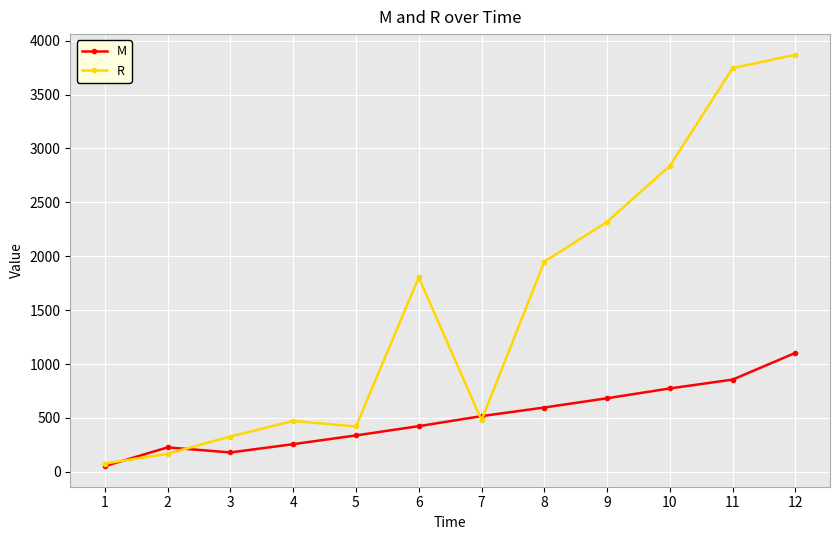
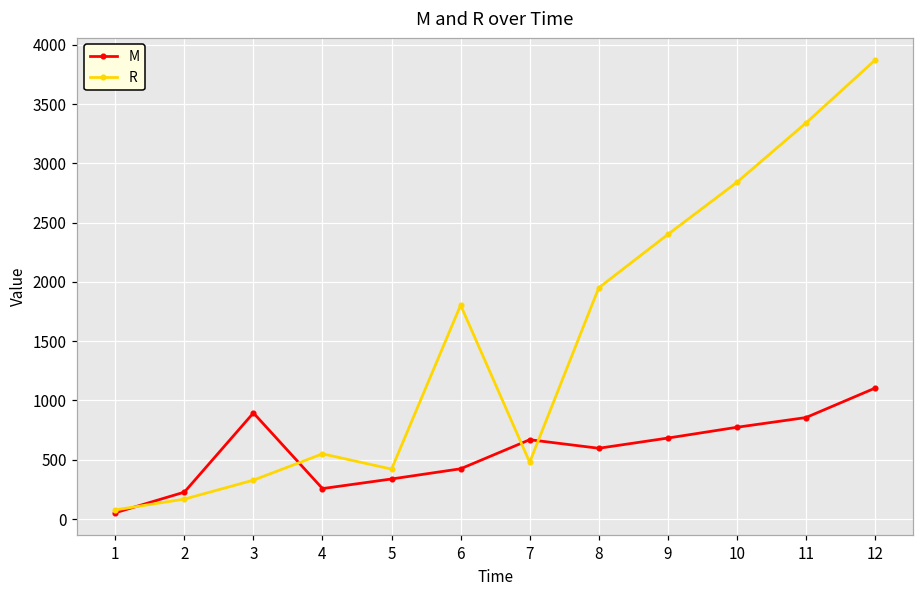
  {
    "M": {
      "2": 230,
-     "3": 180,
+     "3": 900,
      "4": 260,
      "5": 340,
      "6": 420,
-     "7": 520,
+     "7": 670,
      "8": 600,
      "9": 680,
      "10": 770,
      "11": 860,
      "12": 1100
    },
    "R": {
      "2": 170,
      "3": 330,
-     "4": 470,
+     "4": 550,
      "5": 420,
      "6": 1800,
      "7": 480,
      "8": 1950,
-     "9": 2320,
+     "9": 2400,
      "10": 2840,
-     "11": 3750,
+     "11": 3340,
      "12": 3870
    }
  }
